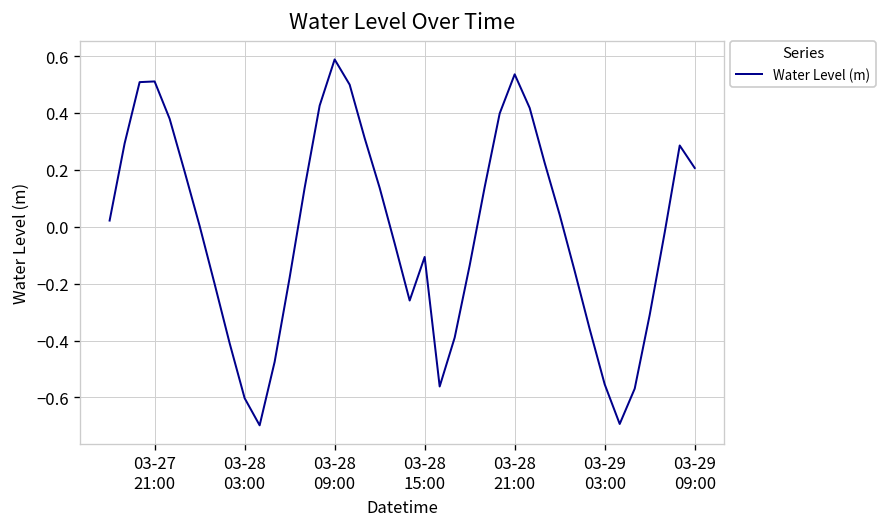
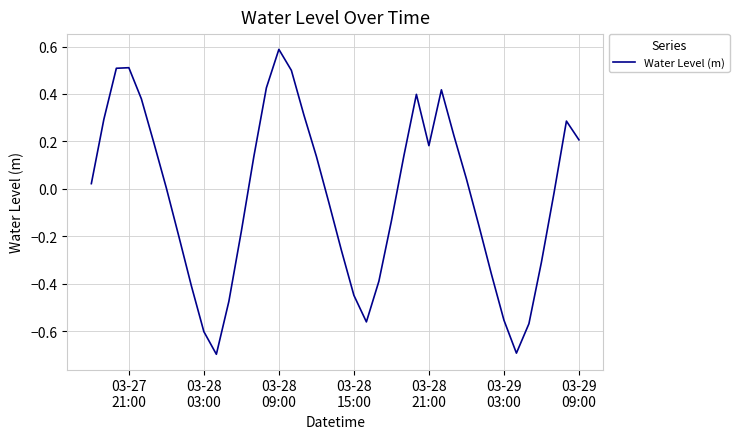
  {
    "03-27 21:00": 0.51,
    "03-28 03:00": -0.60,
    "03-28 09:00": 0.59,
-   "03-28 15:00": -0.11,
-   "03-28 21:00": 0.54,
+   "03-28 15:00": -0.45,
+   "03-28 21:00": 0.18,
    "03-29 03:00": -0.55,
    "03-29 09:00": 0.21
  }
